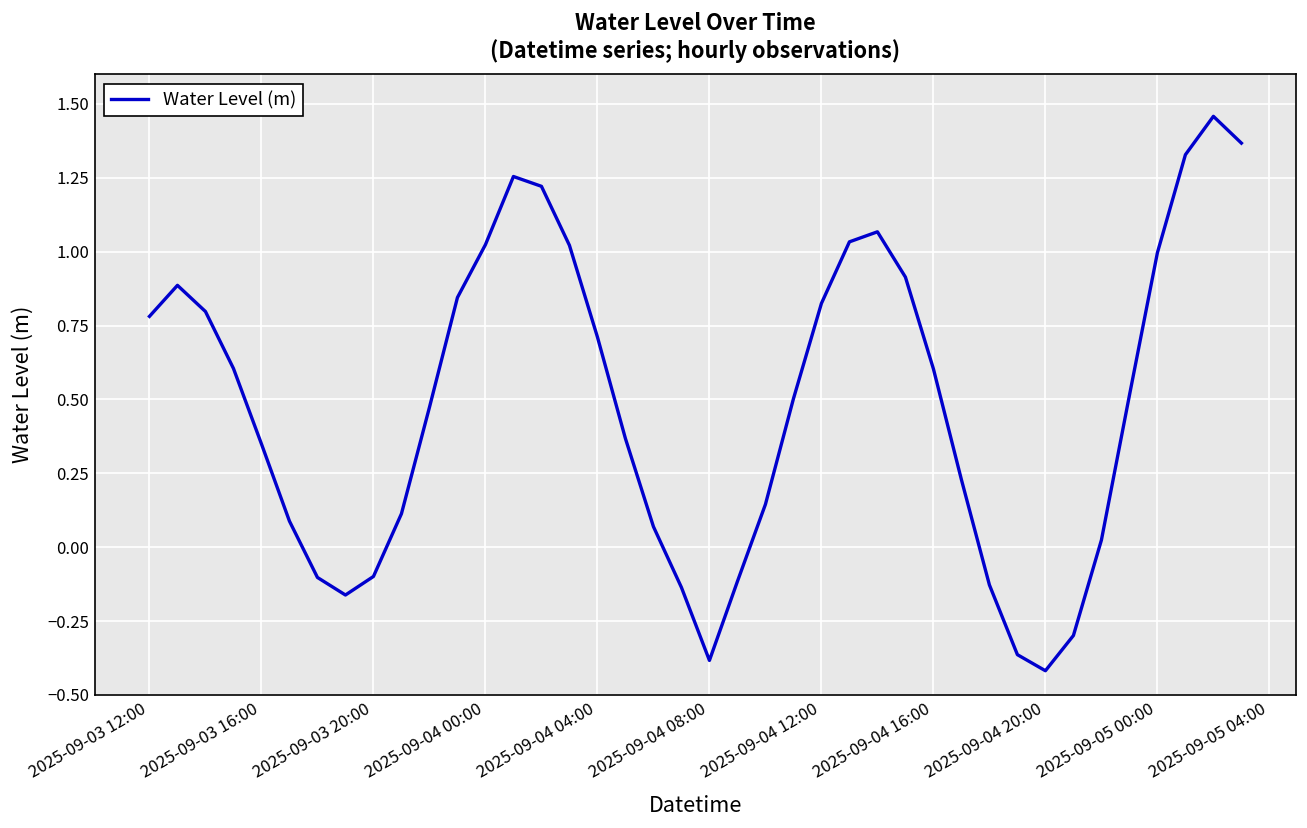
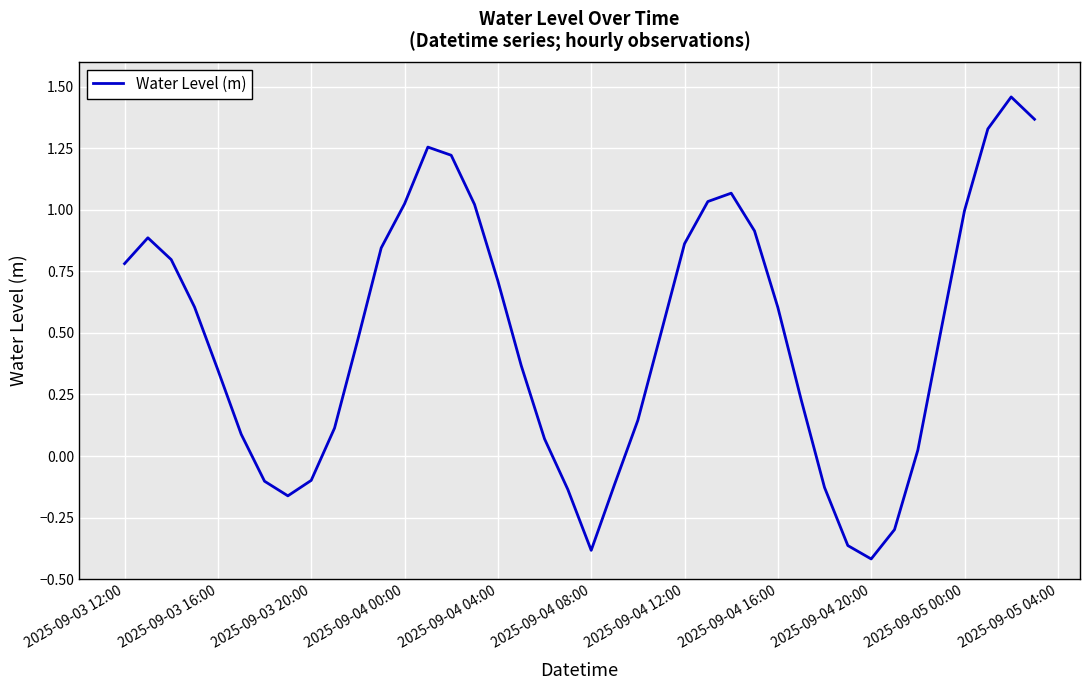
  {
    "2025-09-03 12:00": 0.78,
    "2025-09-03 16:00": 0.35,
    "2025-09-03 20:00": -0.10,
    "2025-09-04 00:00": 1.02,
    "2025-09-04 04:00": 0.71,
    "2025-09-04 08:00": -0.38,
-   "2025-09-04 12:00": 0.83,
+   "2025-09-04 12:00": 0.86,
    "2025-09-04 16:00": 0.60,
    "2025-09-04 20:00": -0.42,
    "2025-09-05 00:00": 1.00
  }
